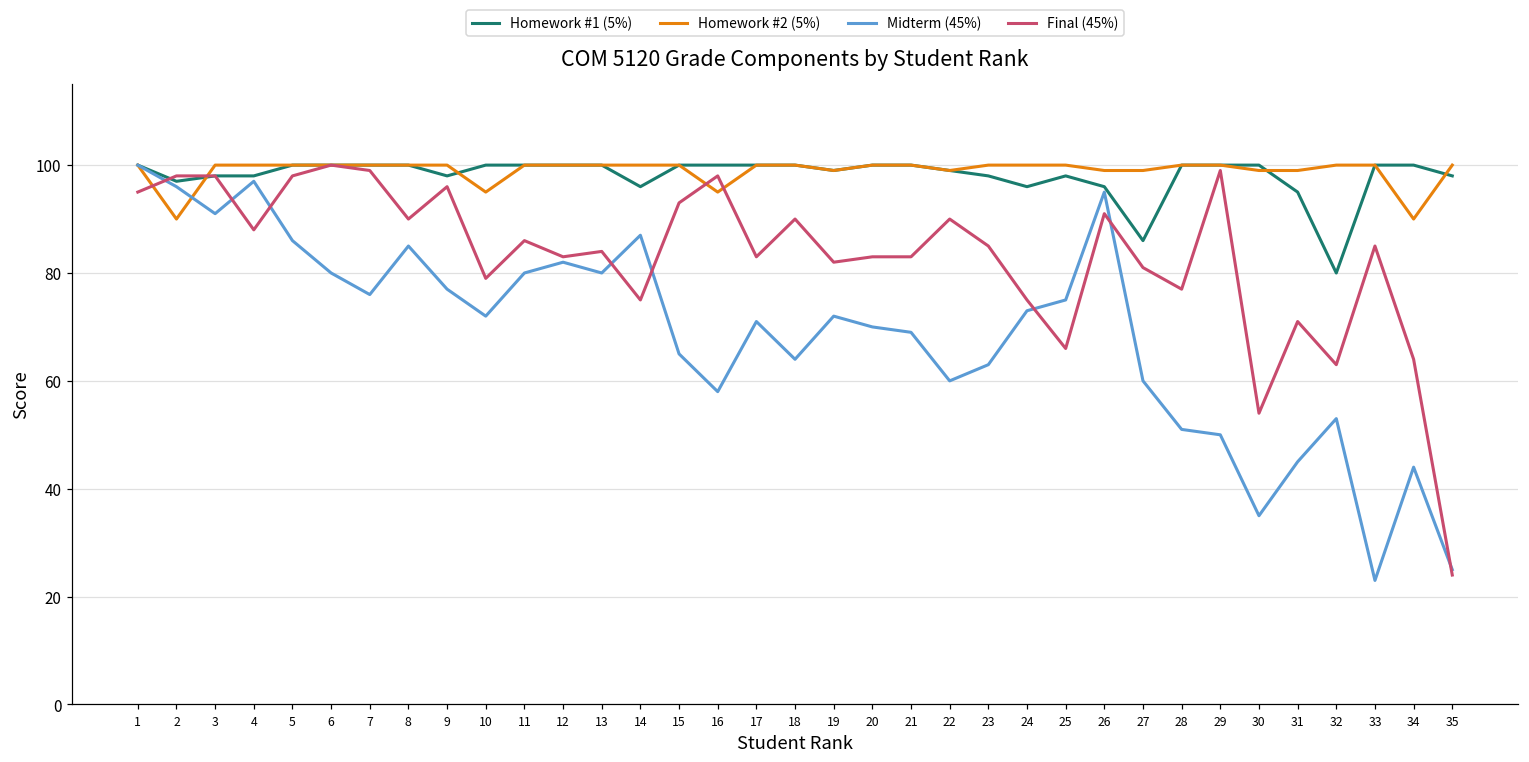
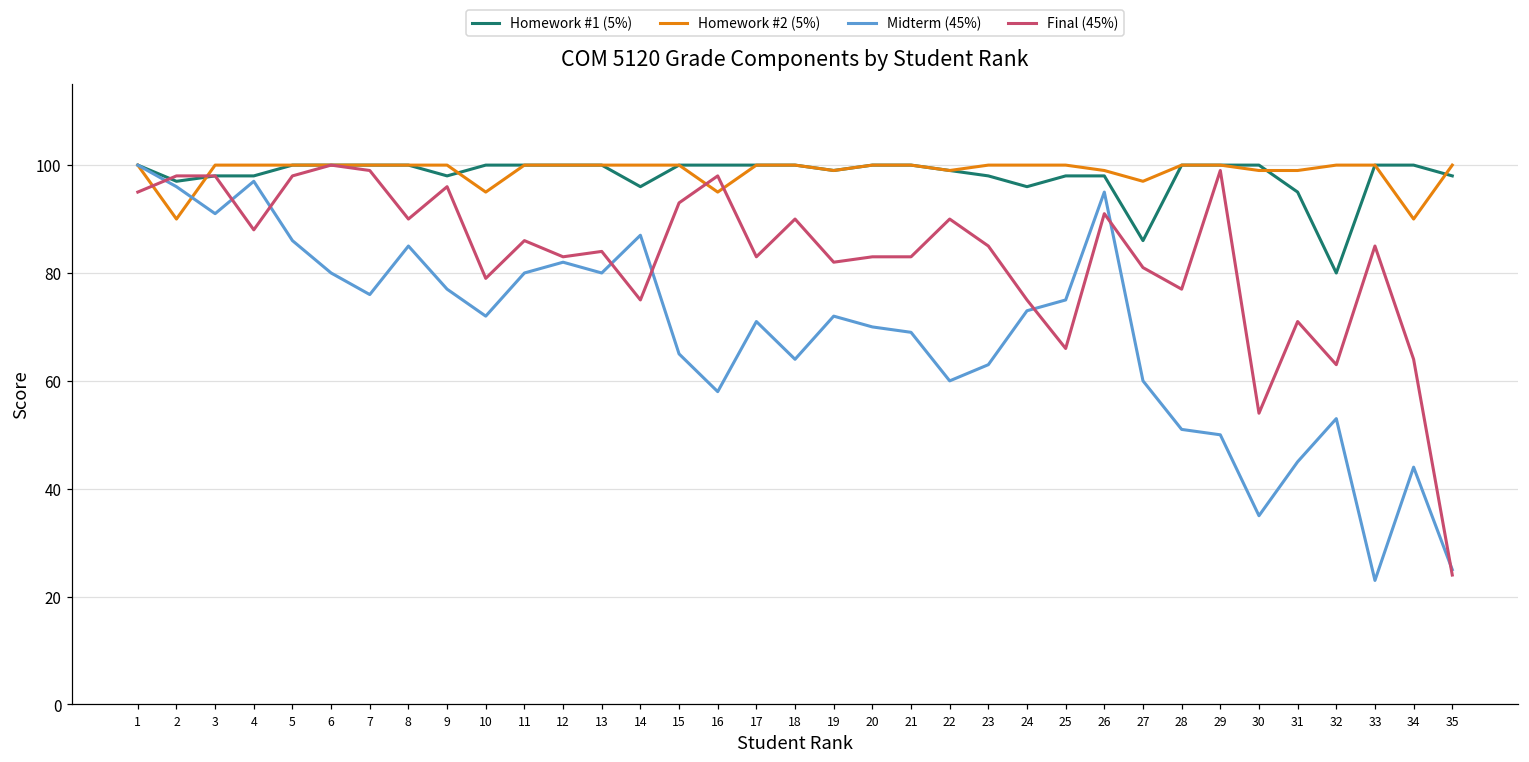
  {
    "Homework #1 (5%)": {
      "2": 97,
      "4": 98,
      "9": 98,
      "10": 100,
      "14": 96,
      "16": 100,
      "23": 98,
      "24": 96,
      "25": 98,
-     "26": 96,
+     "26": 98,
      "27": 86,
      "30": 100,
      "31": 95,
      "32": 80,
      "34": 100,
      "35": 98
    },
    "Homework #2 (5%)": {
      "2": 90,
      "3": 100,
      "4": 100,
      "9": 100,
      "10": 95,
      "14": 100,
      "16": 95,
      "23": 100,
      "24": 100,
      "25": 100,
      "26": 99,
-     "27": 99,
+     "27": 97,
      "30": 99,
      "31": 99,
      "32": 100,
      "34": 90,
      "35": 100
    },
    "Midterm (45%)": {
      "2": 96,
      "3": 91,
      "4": 97,
      "5": 86,
      "6": 80,
      "7": 76,
      "8": 85,
      "9": 77,
      "10": 72,
      "11": 80,
      "12": 82,
      "13": 80,
      "14": 87,
      "15": 65,
      "16": 58,
      "17": 71,
      "18": 64,
      "19": 72,
      "20": 70,
      "21": 69,
      "22": 60,
      "23": 63,
      "24": 73,
      "25": 75,
      "26": 95,
      "27": 60,
      "28": 51,
      "29": 50,
      "30": 35,
      "31": 45,
      "32": 53,
      "33": 23,
      "34": 44,
      "35": 25
    },
    "Final (45%)": {
      "1": 95,
      "2": 98,
      "4": 88,
      "5": 98,
      "7": 99,
      "8": 90,
      "9": 96,
      "10": 79,
      "11": 86,
      "12": 83,
      "13": 84,
      "14": 75,
      "15": 93,
      "16": 98,
      "17": 83,
      "18": 90,
      "19": 82,
      "20": 83,
      "21": 83,
      "22": 90,
      "23": 85,
      "24": 75,
      "25": 66,
      "26": 91,
      "27": 81,
      "28": 77,
      "29": 99,
      "30": 54,
      "31": 71,
      "32": 63,
      "33": 85,
      "34": 64,
      "35": 24
    }
  }
